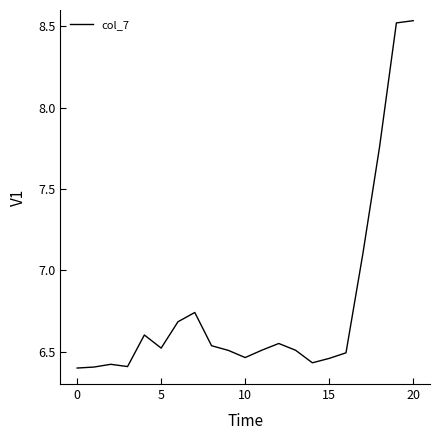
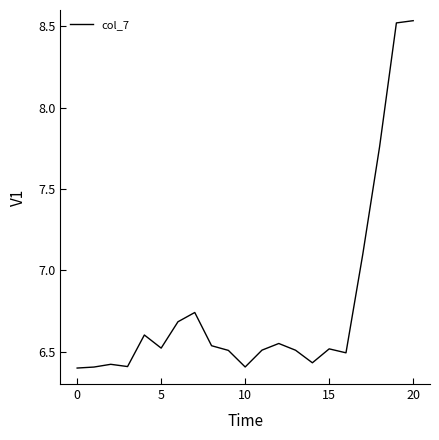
  {
    "0": 6.40,
    "5": 6.52,
-   "10": 6.46,
-   "15": 6.46,
+   "10": 6.40,
+   "15": 6.52,
    "20": 8.53
  }
